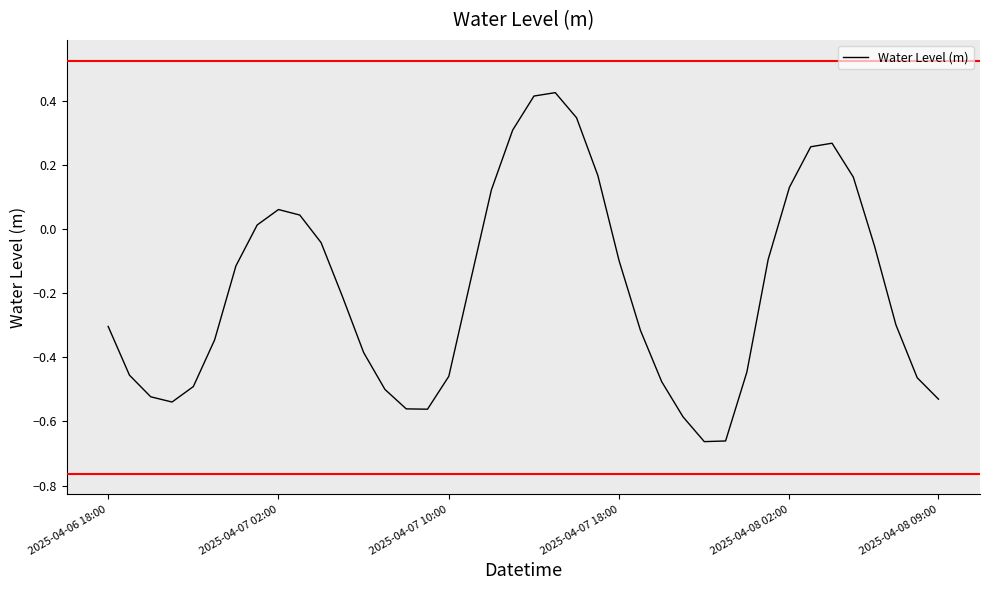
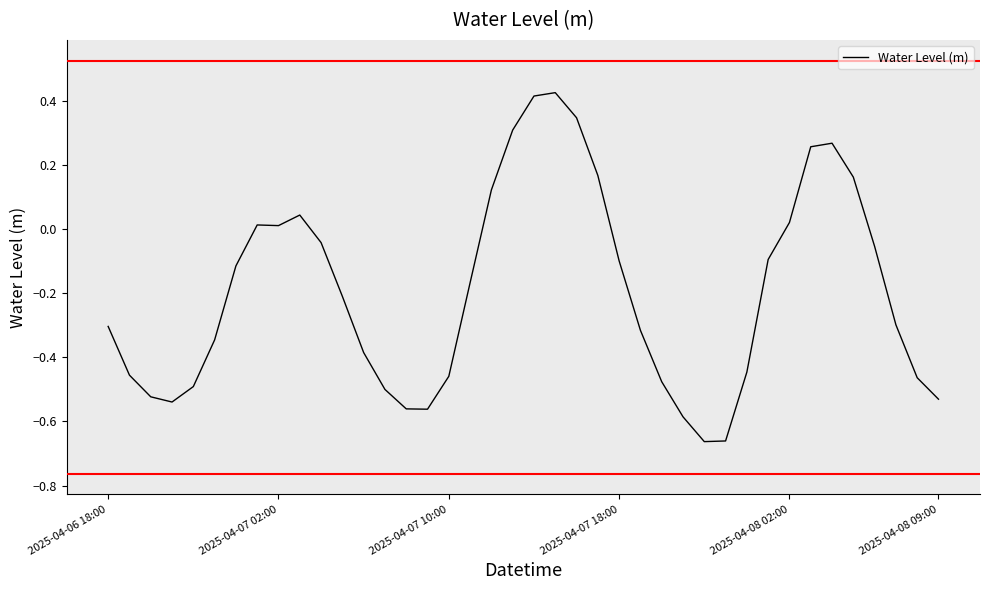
  {
    "2025-04-06 18:00": -0.30,
-   "2025-04-07 02:00": 0.06,
+   "2025-04-07 02:00": 0.01,
    "2025-04-07 10:00": -0.46,
    "2025-04-07 18:00": -0.10,
-   "2025-04-08 02:00": 0.13,
+   "2025-04-08 02:00": 0.02,
    "2025-04-08 09:00": -0.53
  }
